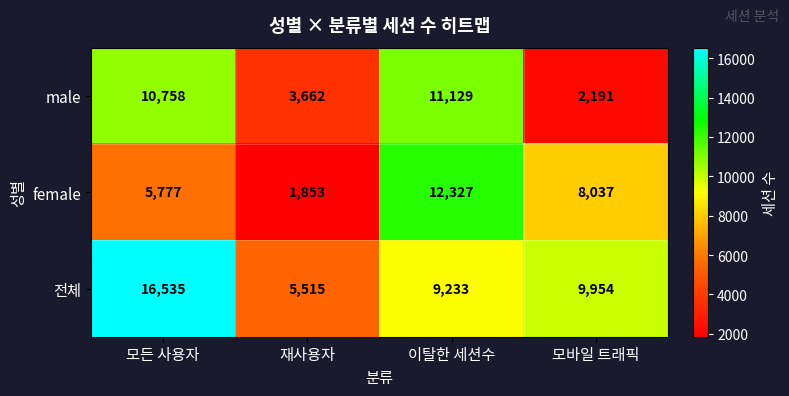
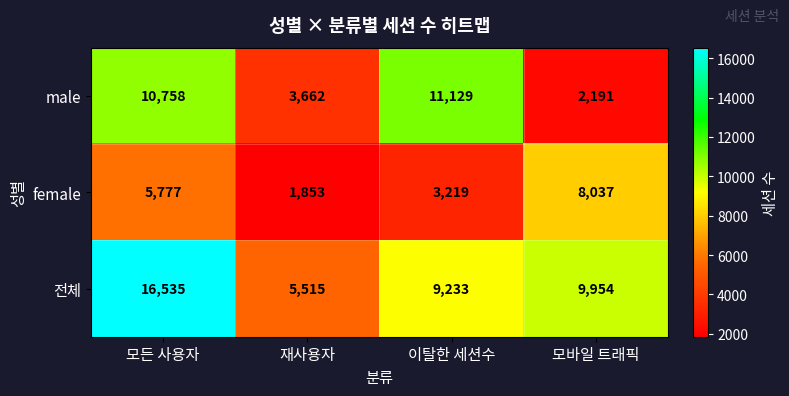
  {
    "male": {
      "모든 사용자": "10,758",
      "재사용자": "3,662",
      "이탈한 세션수": "11,129",
      "모바일 트래픽": "2,191"
    },
    "female": {
      "모든 사용자": "5,777",
      "재사용자": "1,853",
-     "이탈한 세션수": "12,327",
+     "이탈한 세션수": "3,219",
      "모바일 트래픽": "8,037"
    },
    "전체": {
      "모든 사용자": "16,535",
      "재사용자": "5,515",
      "이탈한 세션수": "9,233",
      "모바일 트래픽": "9,954"
    }
  }
